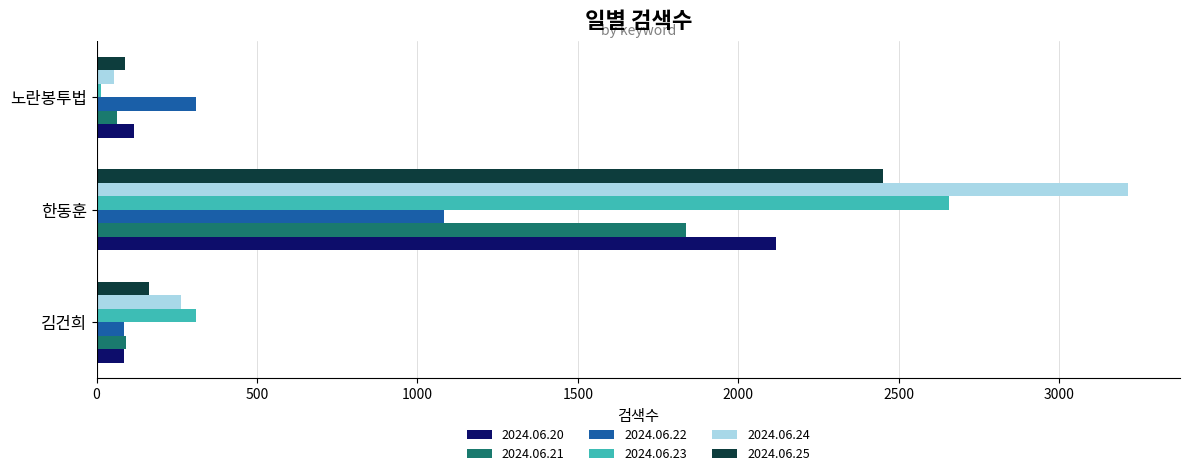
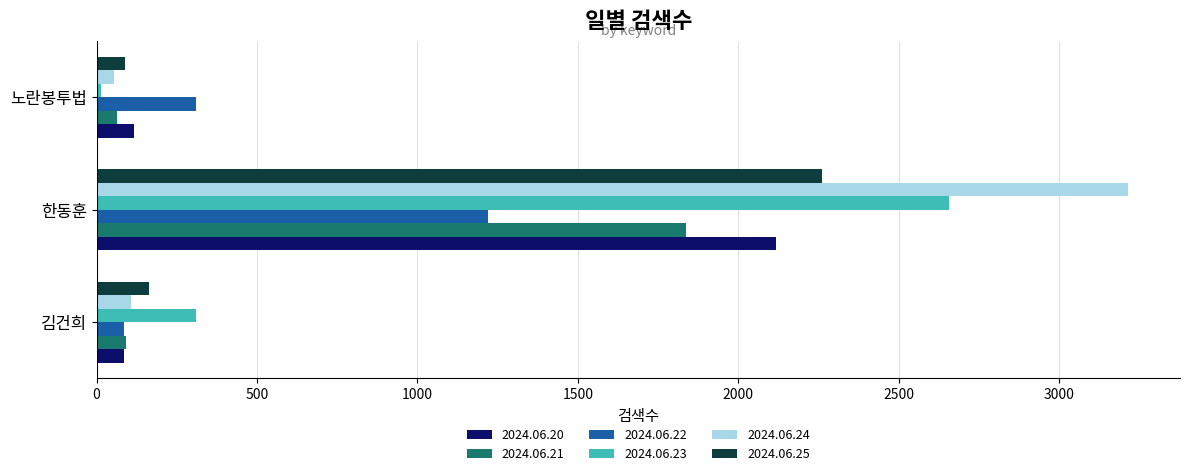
  {
    "2024.06.20": {
      "노란봉투법": 120,
      "한동훈": 2120,
      "김건희": 90
    },
    "2024.06.21": {
      "노란봉투법": 70,
      "한동훈": 1840,
      "김건희": 90
    },
    "2024.06.22": {
      "노란봉투법": 310,
-     "한동훈": 1080,
+     "한동훈": 1220,
      "김건희": 90
    },
    "2024.06.23": {
      "노란봉투법": 10,
      "한동훈": 2660,
      "김건희": 310
    },
    "2024.06.24": {
      "노란봉투법": 50,
      "한동훈": 3220,
-     "김건희": 260
+     "김건희": 110
    },
    "2024.06.25": {
      "노란봉투법": 90,
-     "한동훈": 2450,
+     "한동훈": 2260,
      "김건희": 160
    }
  }
